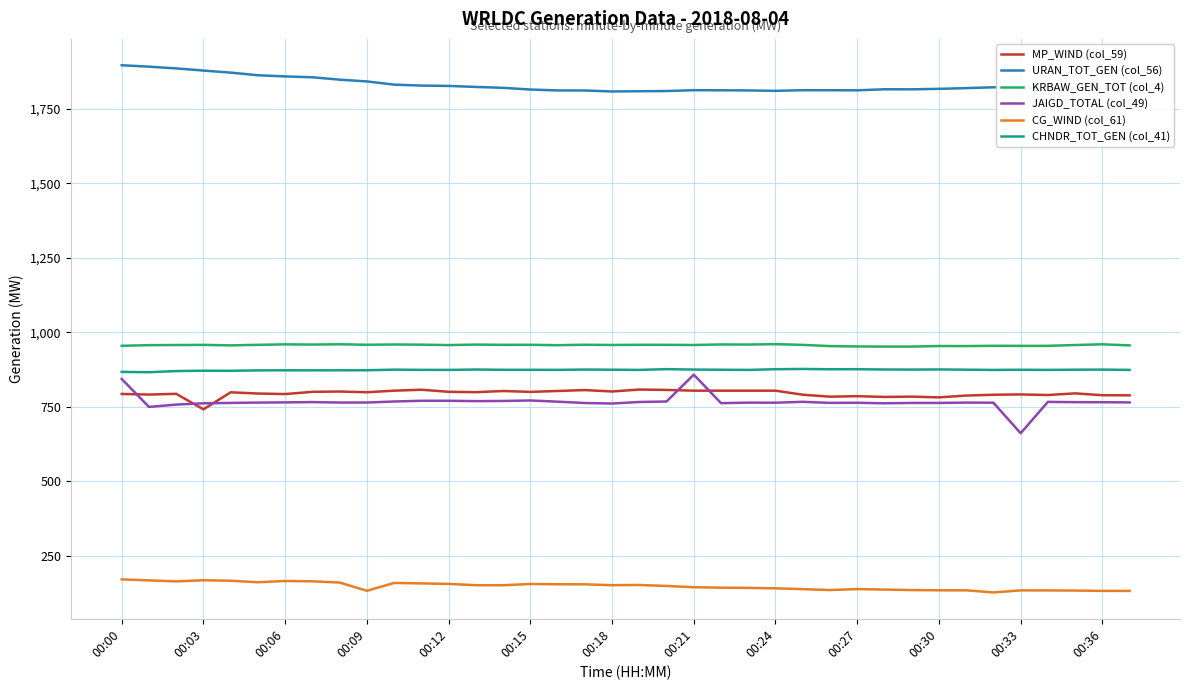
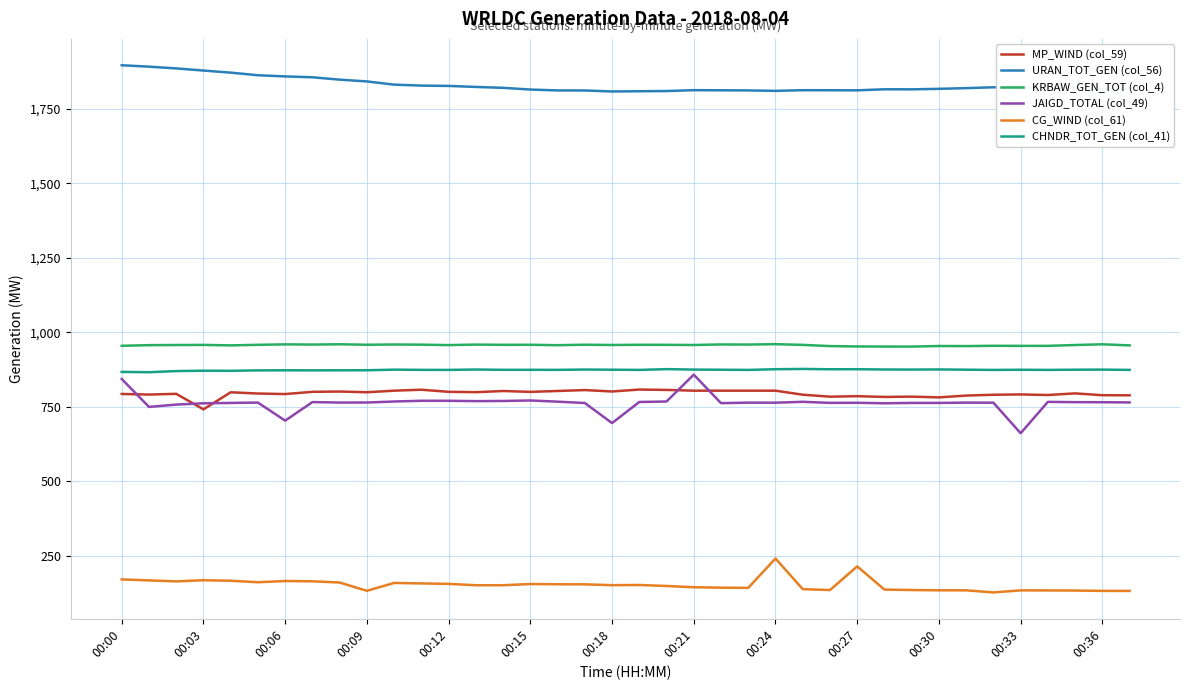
  {
    "MP_WIND (col_59)": {
      "00:00": "790",
      "00:03": "740",
      "00:06": "790",
      "00:09": "800",
      "00:12": "800",
      "00:15": "800",
      "00:18": "800",
      "00:21": "800",
      "00:24": "800",
      "00:27": "790",
      "00:30": "780",
      "00:33": "790",
      "00:36": "790"
    },
    "URAN_TOT_GEN (col_56)": {
      "00:00": "1,900",
      "00:03": "1,880",
      "00:06": "1,860",
      "00:09": "1,840",
      "00:12": "1,830",
      "00:15": "1,810",
      "00:18": "1,810",
      "00:21": "1,810",
      "00:24": "1,810",
      "00:27": "1,810",
      "00:30": "1,820"
    },
    "JAIGD_TOTAL (col_49)": {
      "00:00": "840",
      "00:03": "760",
-     "00:06": "770",
+     "00:06": "700",
      "00:09": "760",
      "00:12": "770",
      "00:15": "770",
-     "00:18": "760",
+     "00:18": "700",
      "00:21": "860",
      "00:24": "760",
      "00:27": "760",
      "00:30": "760",
      "00:33": "660",
      "00:36": "770"
    },
    "CG_WIND (col_61)": {
      "00:00": "170",
      "00:03": "170",
      "00:06": "170",
      "00:09": "130",
      "00:12": "160",
      "00:15": "160",
      "00:18": "150",
      "00:21": "140",
-     "00:24": "140",
-     "00:27": "140",
+     "00:24": "240",
+     "00:27": "210",
      "00:30": "130",
      "00:33": "130",
      "00:36": "130"
    }
  }
